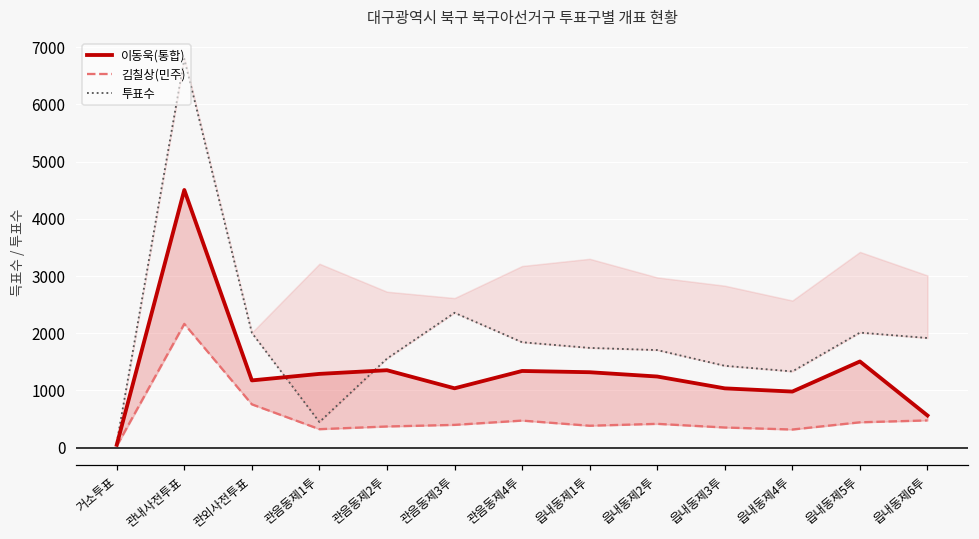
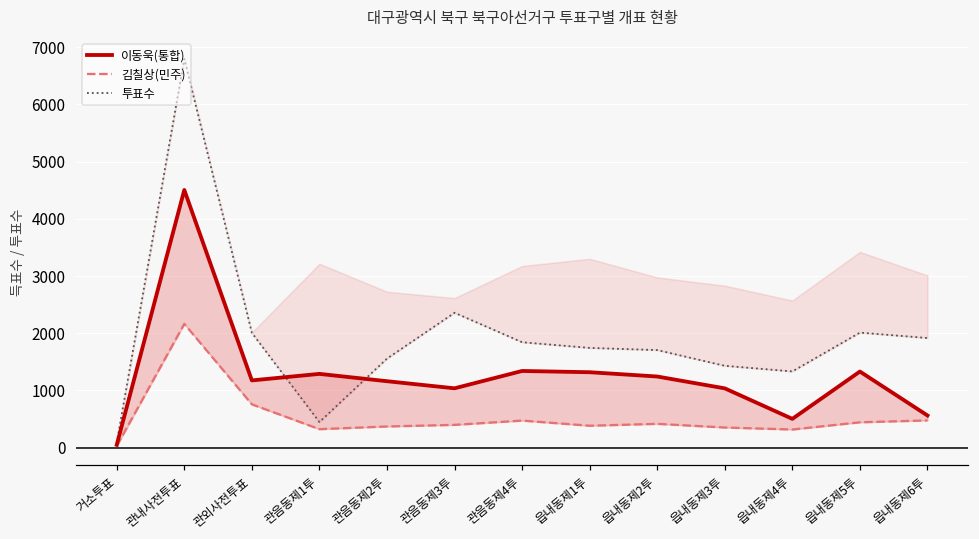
  {
    "이동욱(통합)": {
      "관내사전투표": 4500,
      "관외사전투표": 1200,
      "관음동제1투": 1300,
-     "관음동제2투": 1400,
+     "관음동제2투": 1200,
      "관음동제3투": 1000,
      "관음동제4투": 1300,
      "읍내동제1투": 1300,
      "읍내동제2투": 1200,
      "읍내동제3투": 1000,
-     "읍내동제4투": 1000,
-     "읍내동제5투": 1500,
+     "읍내동제4투": 500,
+     "읍내동제5투": 1300,
      "읍내동제6투": 600
    },
    "투표수": {
      "관음동제1투": 400,
      "관음동제2투": 1600,
      "관음동제3투": 2400,
      "관음동제4투": 1800,
      "읍내동제1투": 1700,
      "읍내동제2투": 1700,
      "읍내동제3투": 1400,
      "읍내동제4투": 1300,
      "읍내동제5투": 2000,
      "읍내동제6투": 1900
    }
  }
